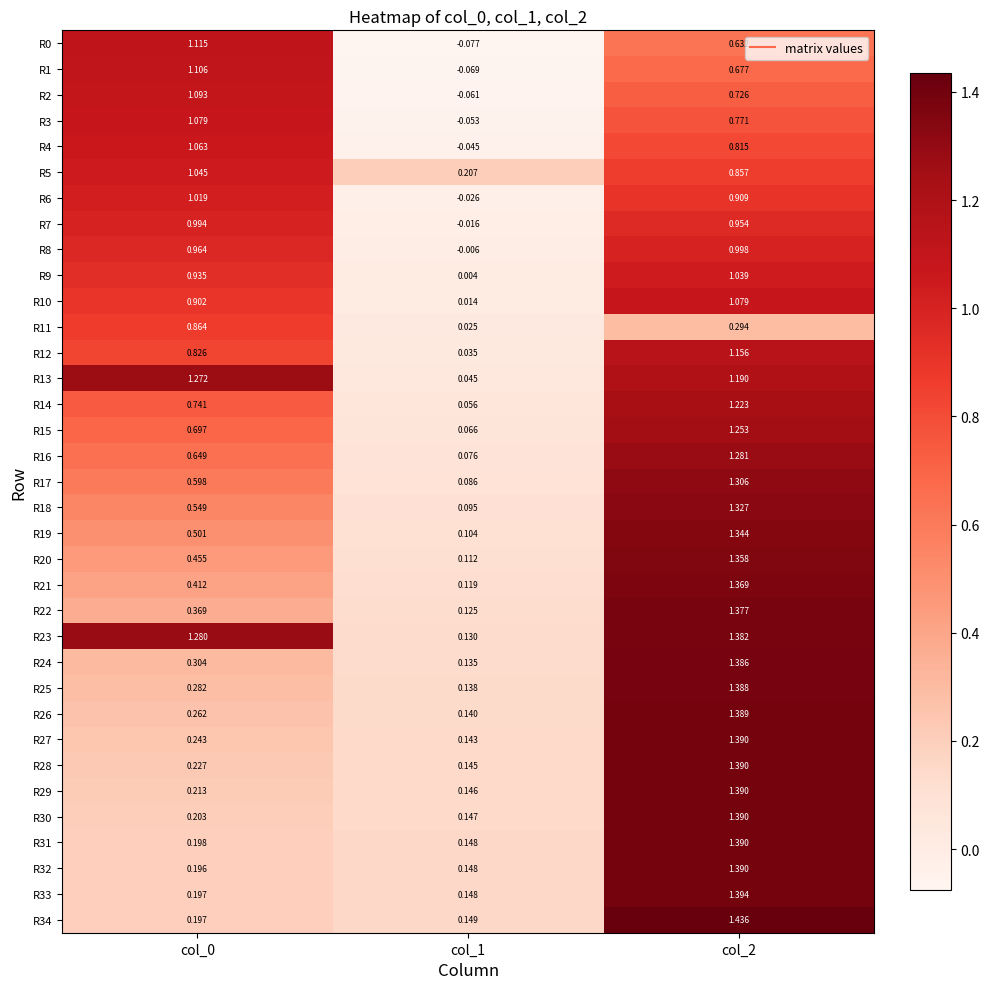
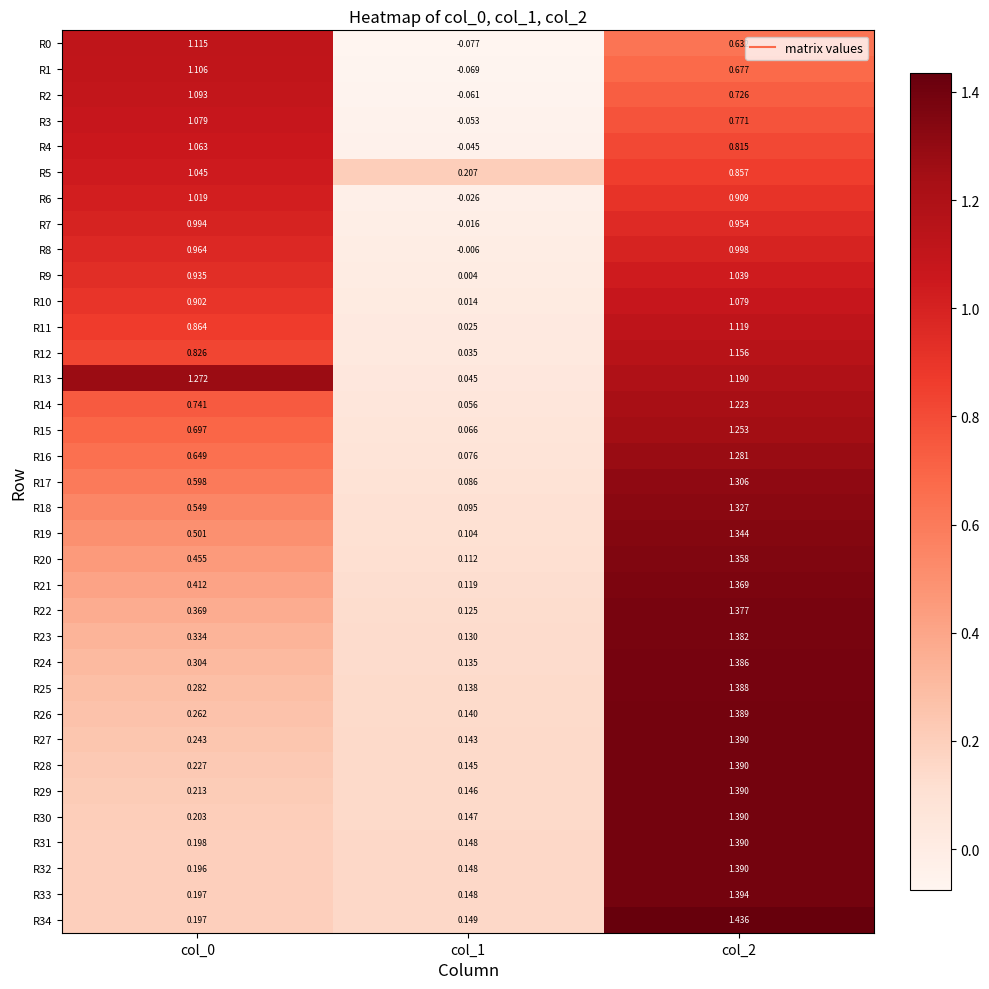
  {
    "R0": {
      "col_0": 1.115,
      "col_1": -0.077
    },
    "R1": {
      "col_0": 1.106,
      "col_1": -0.069,
      "col_2": 0.677
    },
    "R2": {
      "col_0": 1.093,
      "col_1": -0.061,
      "col_2": 0.726
    },
    "R3": {
      "col_0": 1.079,
      "col_1": -0.053,
      "col_2": 0.771
    },
    "R4": {
      "col_0": 1.063,
      "col_1": -0.045,
      "col_2": 0.815
    },
    "R5": {
      "col_0": 1.045,
      "col_1": 0.207,
      "col_2": 0.857
    },
    "R6": {
      "col_0": 1.019,
      "col_1": -0.026,
      "col_2": 0.909
    },
    "R7": {
      "col_0": 0.994,
      "col_1": -0.016,
      "col_2": 0.954
    },
    "R8": {
      "col_0": 0.964,
      "col_1": -0.006,
      "col_2": 0.998
    },
    "R9": {
      "col_0": 0.935,
      "col_1": 0.004,
      "col_2": 1.039
    },
    "R10": {
      "col_0": 0.902,
      "col_1": 0.014,
      "col_2": 1.079
    },
    "R11": {
      "col_0": 0.864,
      "col_1": 0.025,
-     "col_2": 0.294
+     "col_2": 1.119
    },
    "R12": {
      "col_0": 0.826,
      "col_1": 0.035,
      "col_2": 1.156
    },
    "R13": {
      "col_0": 1.272,
      "col_1": 0.045,
      "col_2": 1.190
    },
    "R14": {
      "col_0": 0.741,
      "col_1": 0.056,
      "col_2": 1.223
    },
    "R15": {
      "col_0": 0.697,
      "col_1": 0.066,
      "col_2": 1.253
    },
    "R16": {
      "col_0": 0.649,
      "col_1": 0.076,
      "col_2": 1.281
    },
    "R17": {
      "col_0": 0.598,
      "col_1": 0.086,
      "col_2": 1.306
    },
    "R18": {
      "col_0": 0.549,
      "col_1": 0.095,
      "col_2": 1.327
    },
    "R19": {
      "col_0": 0.501,
      "col_1": 0.104,
      "col_2": 1.344
    },
    "R20": {
      "col_0": 0.455,
      "col_1": 0.112,
      "col_2": 1.358
    },
    "R21": {
      "col_0": 0.412,
      "col_1": 0.119,
      "col_2": 1.369
    },
    "R22": {
      "col_0": 0.369,
      "col_1": 0.125,
      "col_2": 1.377
    },
    "R23": {
-     "col_0": 1.280,
+     "col_0": 0.334,
      "col_1": 0.130,
      "col_2": 1.382
    },
    "R24": {
      "col_0": 0.304,
      "col_1": 0.135,
      "col_2": 1.386
    },
    "R25": {
      "col_0": 0.282,
      "col_1": 0.138,
      "col_2": 1.388
    },
    "R26": {
      "col_0": 0.262,
      "col_1": 0.140,
      "col_2": 1.389
    },
    "R27": {
      "col_0": 0.243,
      "col_1": 0.143,
      "col_2": 1.390
    },
    "R28": {
      "col_0": 0.227,
      "col_1": 0.145,
      "col_2": 1.390
    },
    "R29": {
      "col_0": 0.213,
      "col_1": 0.146,
      "col_2": 1.390
    },
    "R30": {
      "col_0": 0.203,
      "col_1": 0.147,
      "col_2": 1.390
    },
    "R31": {
      "col_0": 0.198,
      "col_1": 0.148,
      "col_2": 1.390
    },
    "R32": {
      "col_0": 0.196,
      "col_1": 0.148,
      "col_2": 1.390
    },
    "R33": {
      "col_0": 0.197,
      "col_1": 0.148,
      "col_2": 1.394
    },
    "R34": {
      "col_0": 0.197,
      "col_1": 0.149,
      "col_2": 1.436
    }
  }
